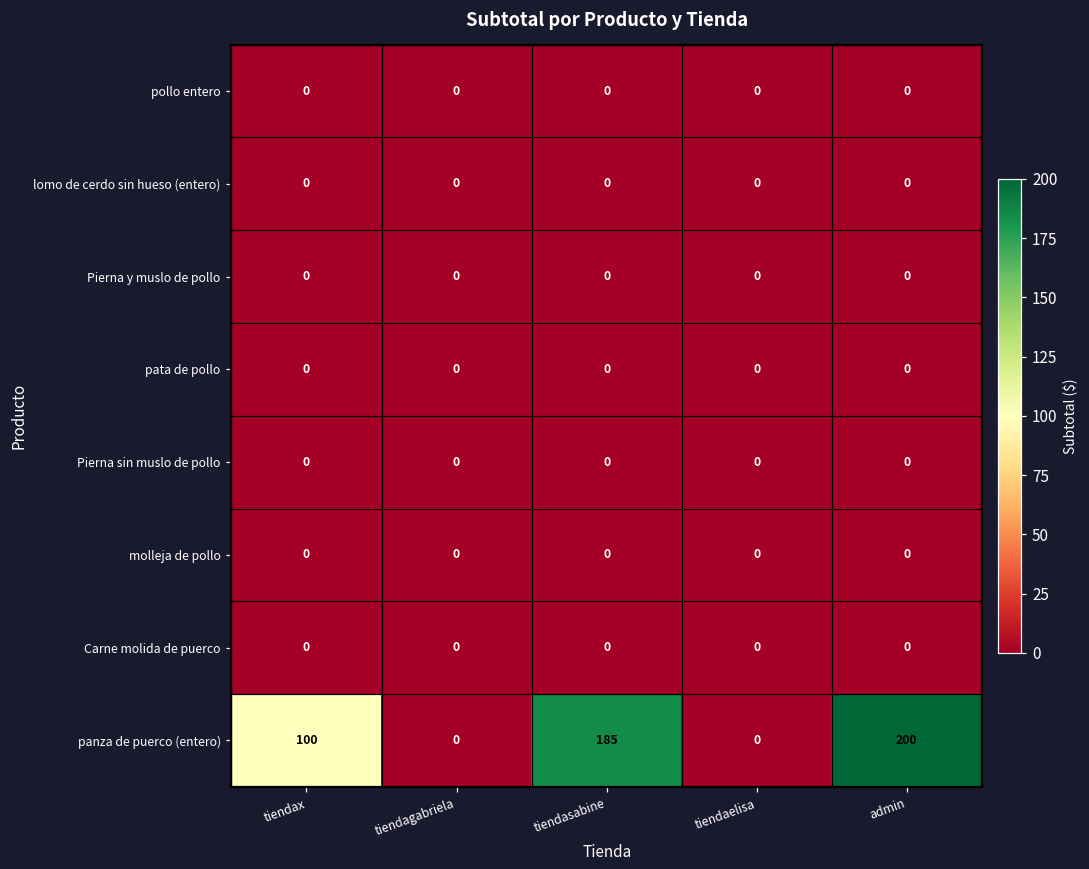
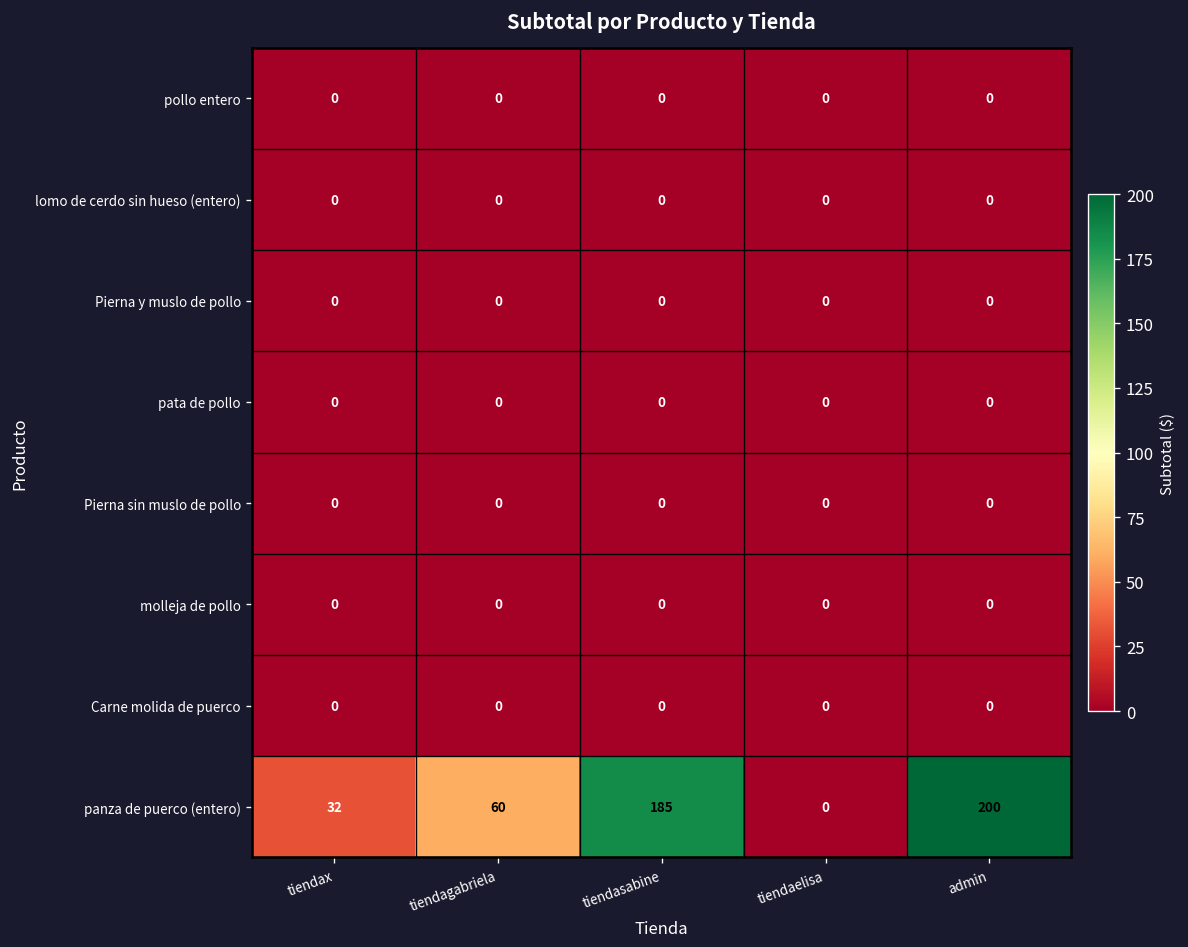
  {
    "pollo entero": {
      "tiendax": 0,
      "tiendagabriela": 0,
      "tiendasabine": 0,
      "tiendaelisa": 0,
      "admin": 0
    },
    "lomo de cerdo sin hueso (entero)": {
      "tiendax": 0,
      "tiendagabriela": 0,
      "tiendasabine": 0,
      "tiendaelisa": 0,
      "admin": 0
    },
    "Pierna y muslo de pollo": {
      "tiendax": 0,
      "tiendagabriela": 0,
      "tiendasabine": 0,
      "tiendaelisa": 0,
      "admin": 0
    },
    "pata de pollo": {
      "tiendax": 0,
      "tiendagabriela": 0,
      "tiendasabine": 0,
      "tiendaelisa": 0,
      "admin": 0
    },
    "Pierna sin muslo de pollo": {
      "tiendax": 0,
      "tiendagabriela": 0,
      "tiendasabine": 0,
      "tiendaelisa": 0,
      "admin": 0
    },
    "molleja de pollo": {
      "tiendax": 0,
      "tiendagabriela": 0,
      "tiendasabine": 0,
      "tiendaelisa": 0,
      "admin": 0
    },
    "Carne molida de puerco": {
      "tiendax": 0,
      "tiendagabriela": 0,
      "tiendasabine": 0,
      "tiendaelisa": 0,
      "admin": 0
    },
    "panza de puerco (entero)": {
-     "tiendax": 100,
-     "tiendagabriela": 0,
+     "tiendax": 32,
+     "tiendagabriela": 60,
      "tiendasabine": 185,
      "tiendaelisa": 0,
      "admin": 200
    }
  }
